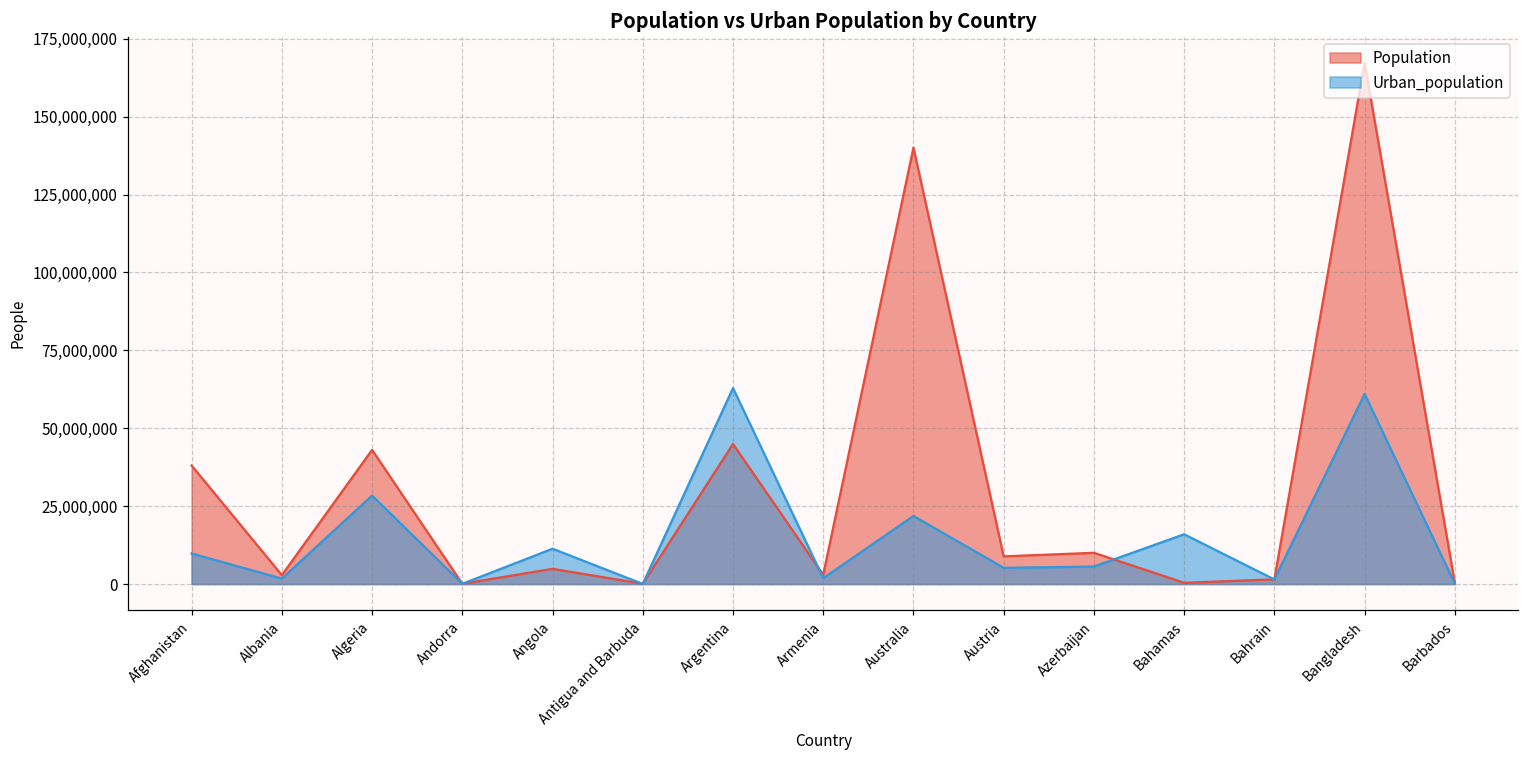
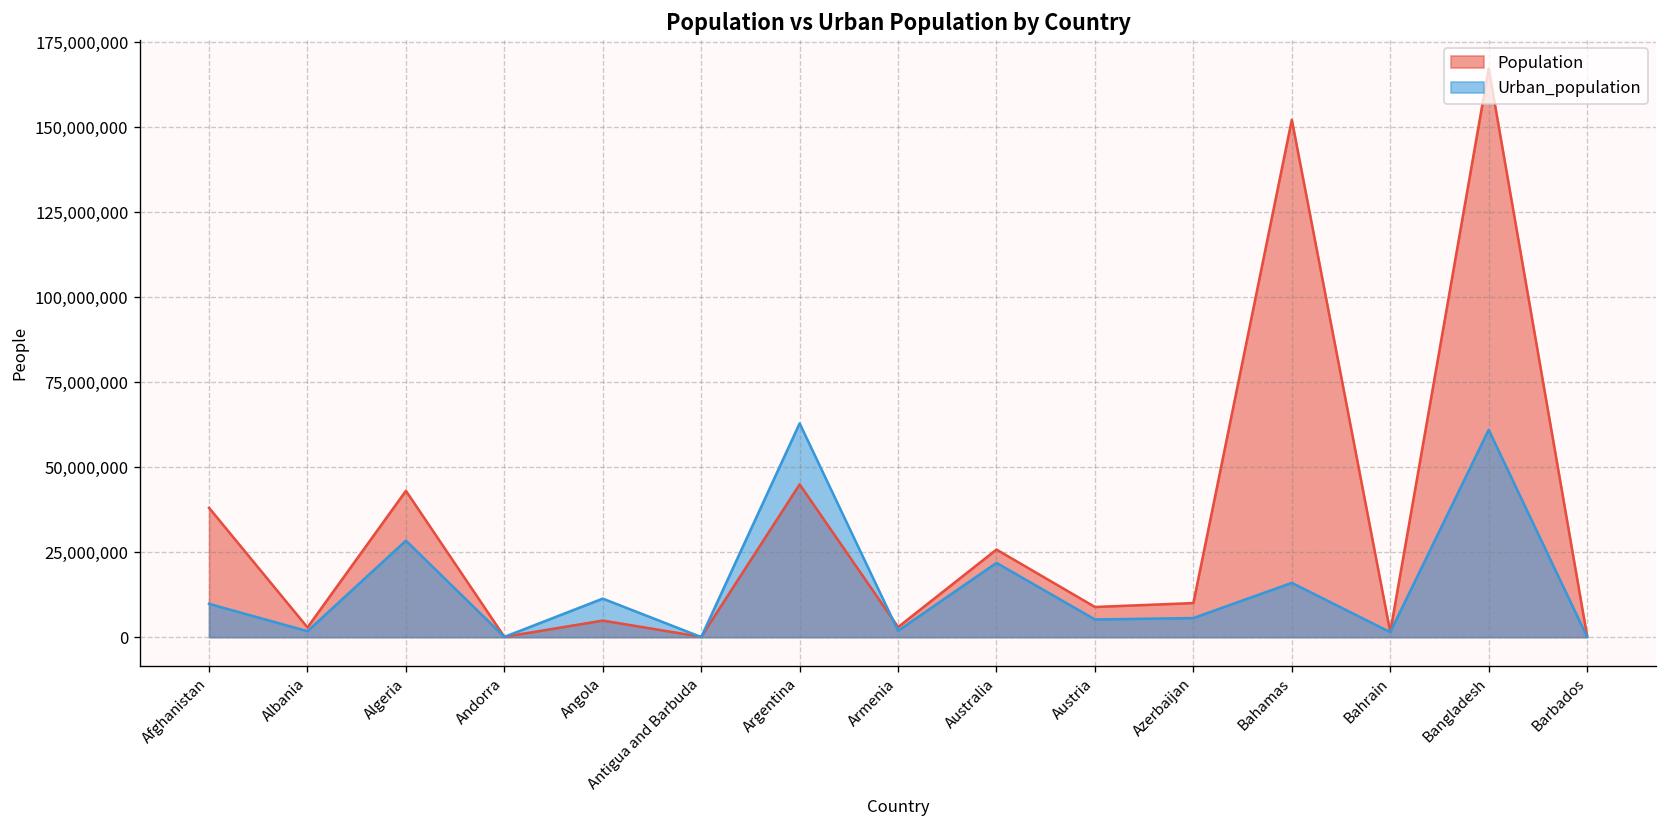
  {
    "Population": {
      "Afghanistan": "38,000,000",
      "Albania": "3,000,000",
      "Algeria": "43,000,000",
      "Angola": "5,000,000",
      "Argentina": "45,000,000",
      "Armenia": "3,000,000",
-     "Australia": "140,000,000",
+     "Australia": "26,000,000",
      "Austria": "9,000,000",
      "Azerbaijan": "10,000,000",
-     "Bahamas": "0"
+     "Bahamas": "152,000,000"
    },
    "Urban_population": {
      "Afghanistan": "10,000,000",
      "Albania": "2,000,000",
      "Algeria": "28,000,000",
      "Angola": "11,000,000",
      "Argentina": "63,000,000",
      "Armenia": "2,000,000",
      "Australia": "22,000,000",
      "Austria": "5,000,000",
      "Azerbaijan": "6,000,000",
      "Bahamas": "16,000,000",
      "Bangladesh": "61,000,000"
    }
  }
